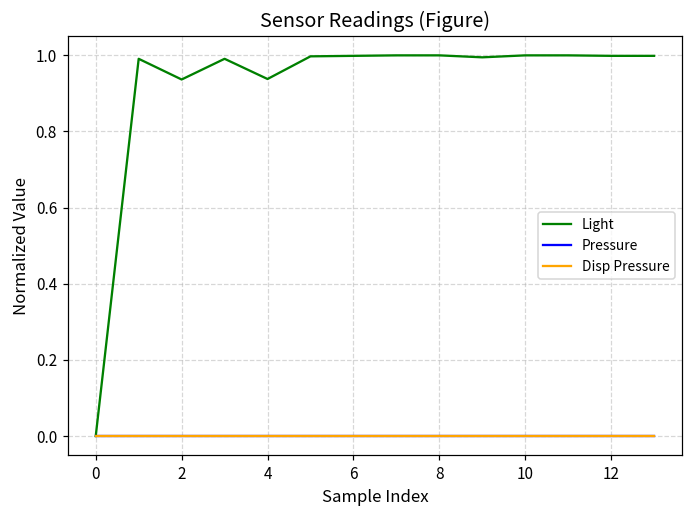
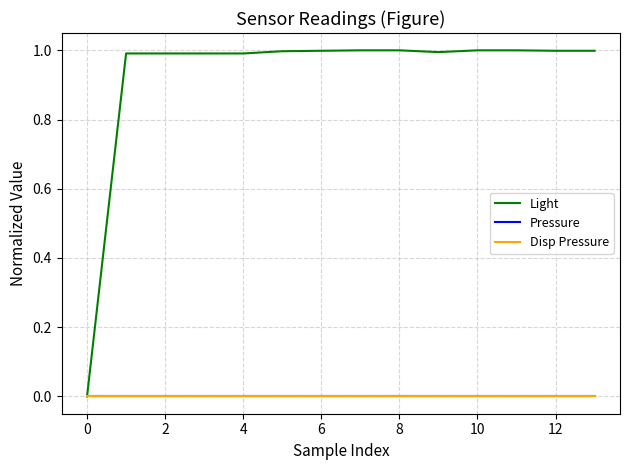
  {
    "Light": {
-     "2": 0.94,
-     "4": 0.94,
+     "2": 0.99,
+     "4": 0.99,
      "6": 1.00,
      "8": 1.00,
      "10": 1.00,
      "12": 1.00
    },
    "Disp Pressure": {
      "2": 0.00,
      "4": 0.00,
      "6": 0.00,
      "8": 0.00,
      "10": 0.00,
      "12": 0.00
    }
  }
